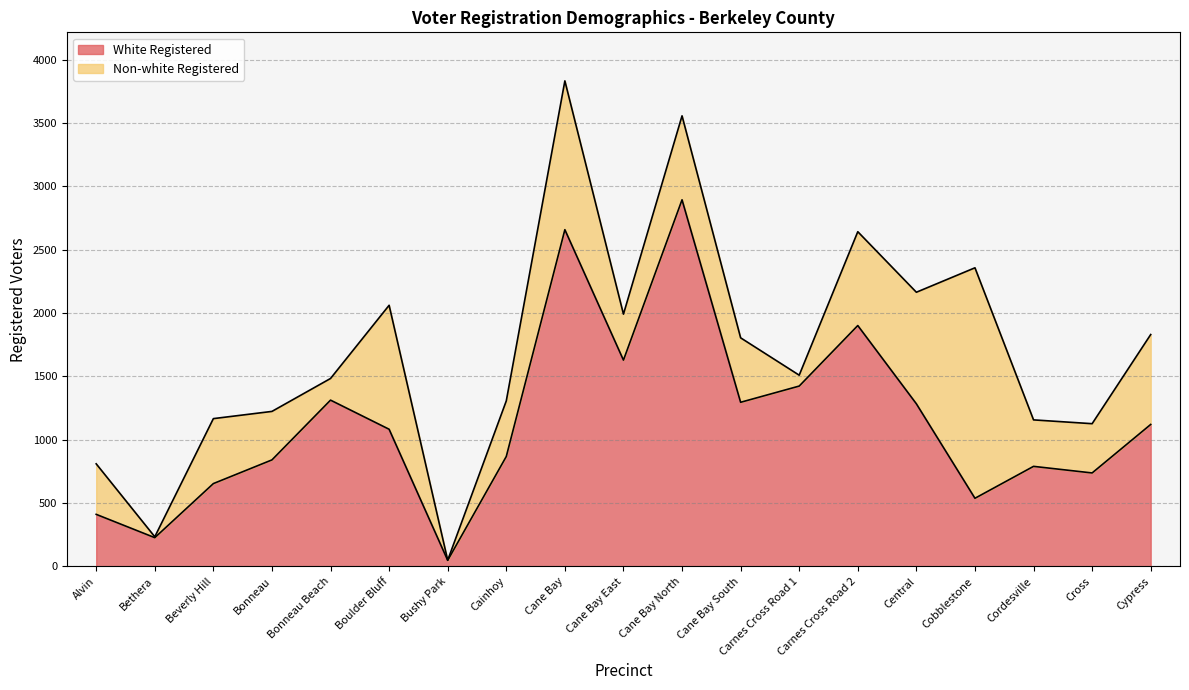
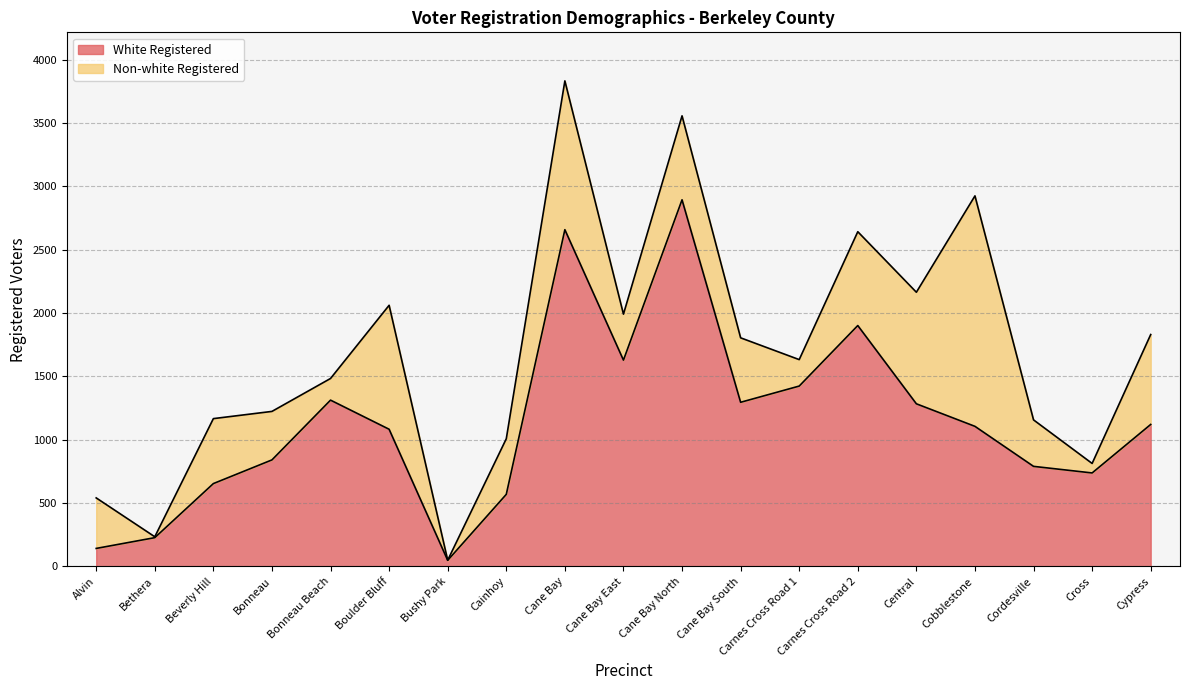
  {
    "White Registered": {
-     "Alvin": 410,
+     "Alvin": 140,
      "Beverly Hill": 650,
      "Bonneau": 840,
      "Bonneau Beach": 1310,
      "Boulder Bluff": 1080,
-     "Cainhoy": 870,
+     "Cainhoy": 570,
      "Cane Bay": 2660,
      "Cane Bay East": 1630,
      "Cane Bay North": 2900,
      "Cane Bay South": 1300,
      "Carnes Cross Road 1": 1420,
      "Carnes Cross Road 2": 1900,
      "Central": 1280,
-     "Cobblestone": 540,
+     "Cobblestone": 1110,
      "Cordesville": 790,
      "Cross": 740,
      "Cypress": 1120
    },
    "Non-white Registered": {
      "Alvin": 400,
      "Beverly Hill": 510,
      "Bonneau": 380,
      "Bonneau Beach": 170,
      "Boulder Bluff": 980,
      "Cainhoy": 440,
      "Cane Bay": 1180,
      "Cane Bay East": 360,
      "Cane Bay North": 660,
      "Cane Bay South": 510,
-     "Carnes Cross Road 1": 90,
+     "Carnes Cross Road 1": 210,
      "Carnes Cross Road 2": 740,
      "Central": 880,
      "Cobblestone": 1820,
      "Cordesville": 370,
-     "Cross": 390,
+     "Cross": 80,
      "Cypress": 710
    }
  }
